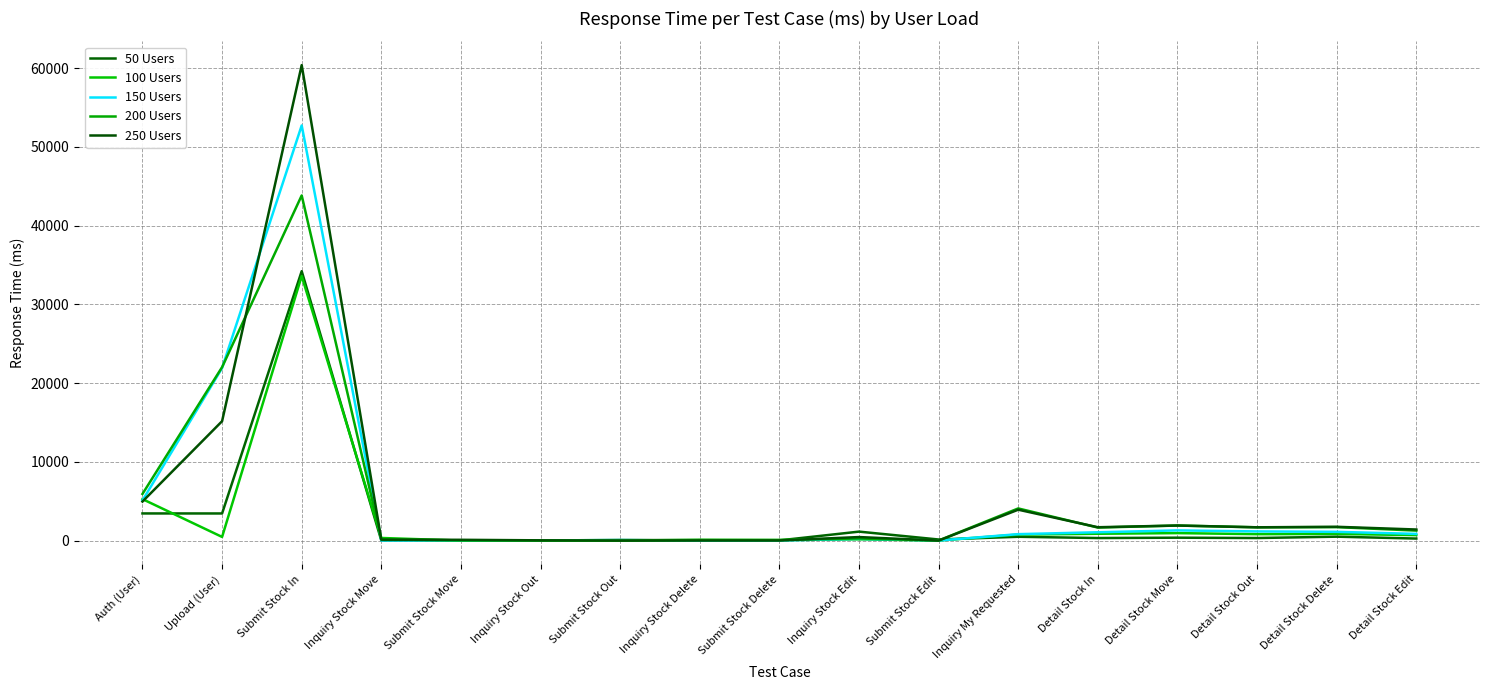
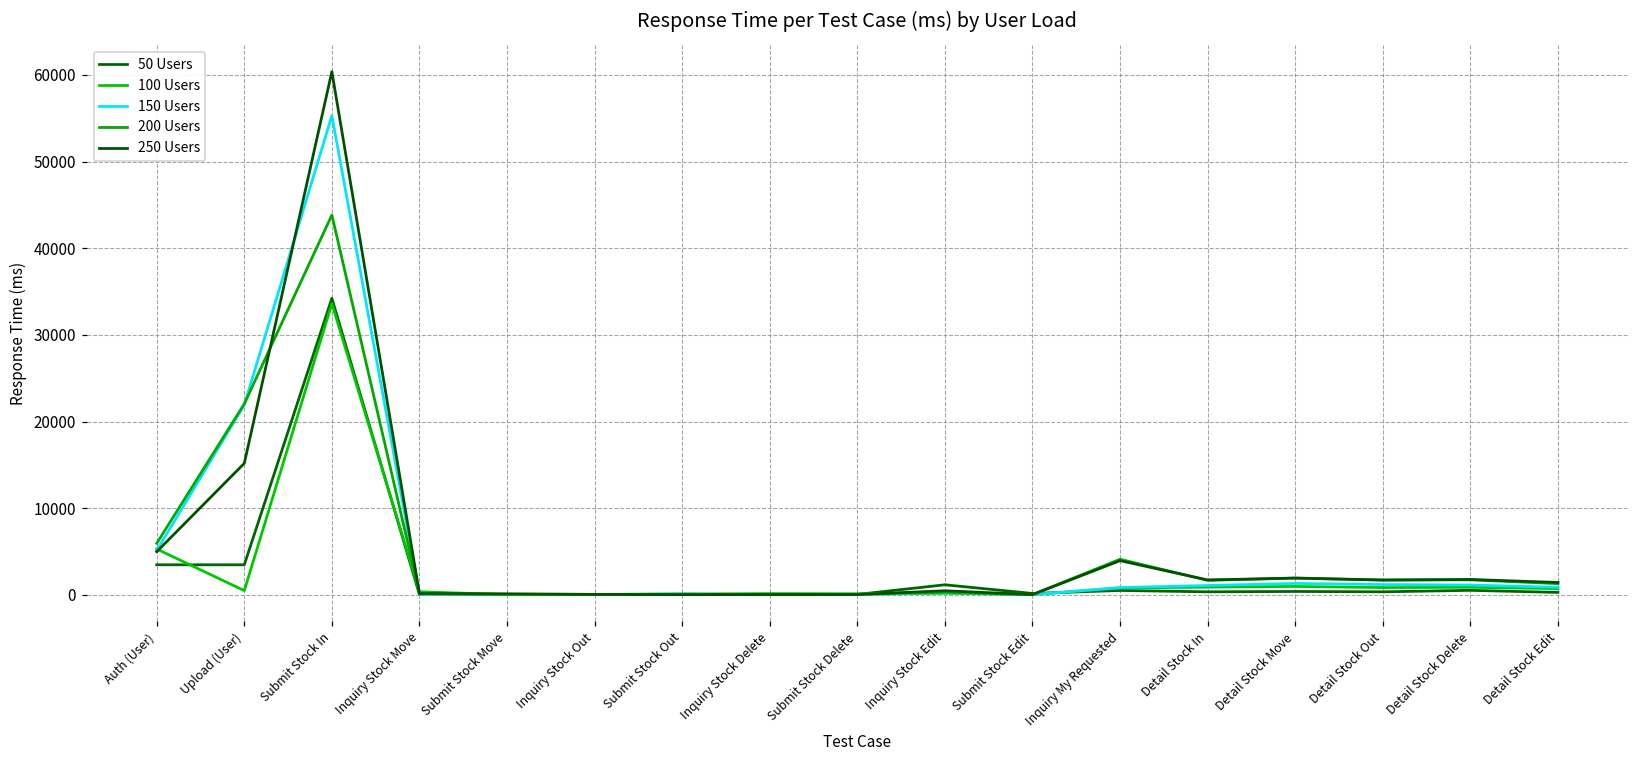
  {
    "150 Users": {
-     "Submit Stock In": 53000,
+     "Submit Stock In": 55000,
      "Detail Stock Move": 1000,
      "Detail Stock Out": 1000
    }
  }
